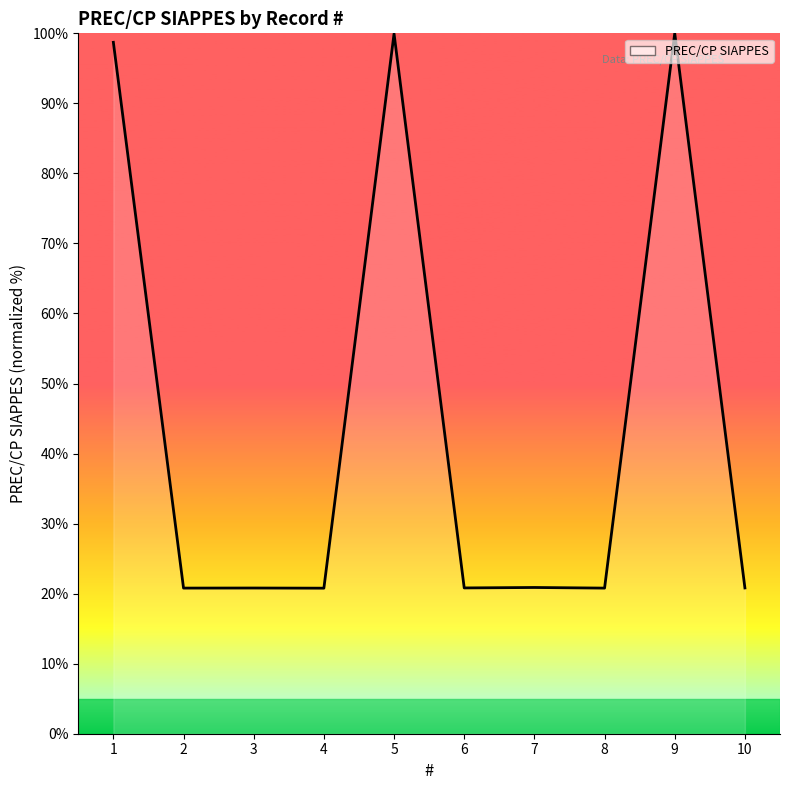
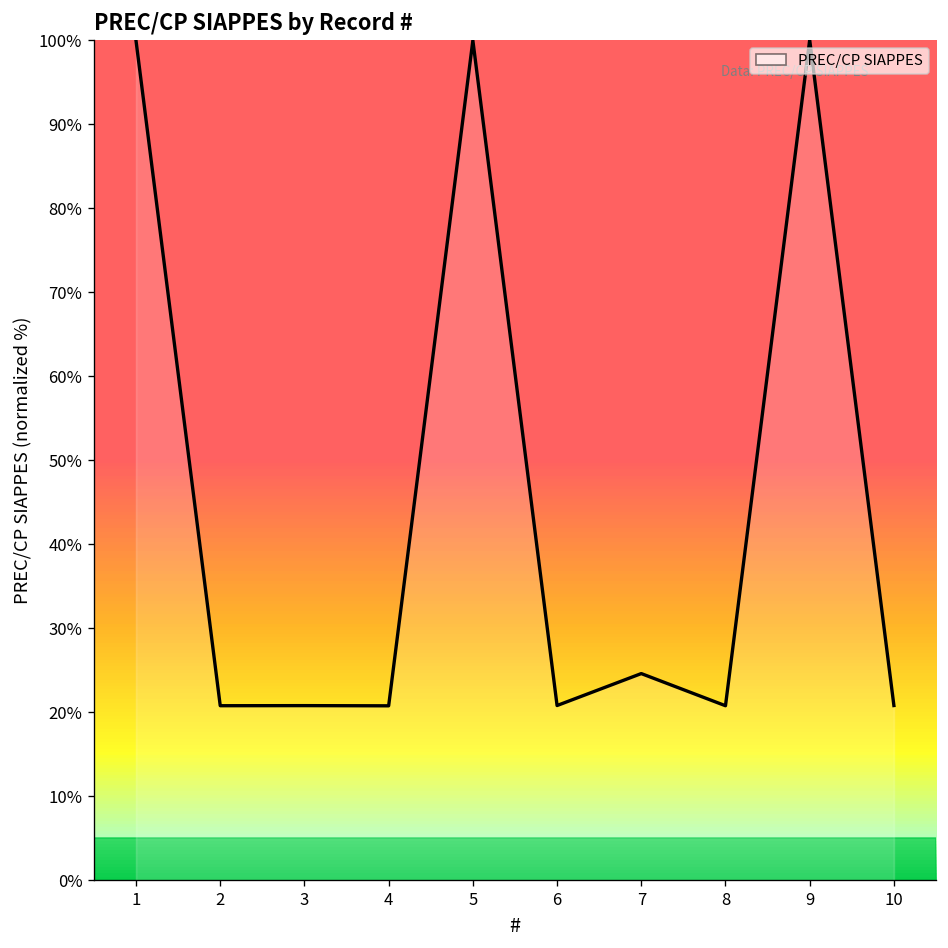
  {
-   "1": "99%",
+   "1": "100%",
    "2": "21%",
    "3": "21%",
    "4": "21%",
    "5": "100%",
    "6": "21%",
-   "7": "21%",
+   "7": "25%",
    "8": "21%",
    "9": "100%",
    "10": "21%"
  }
